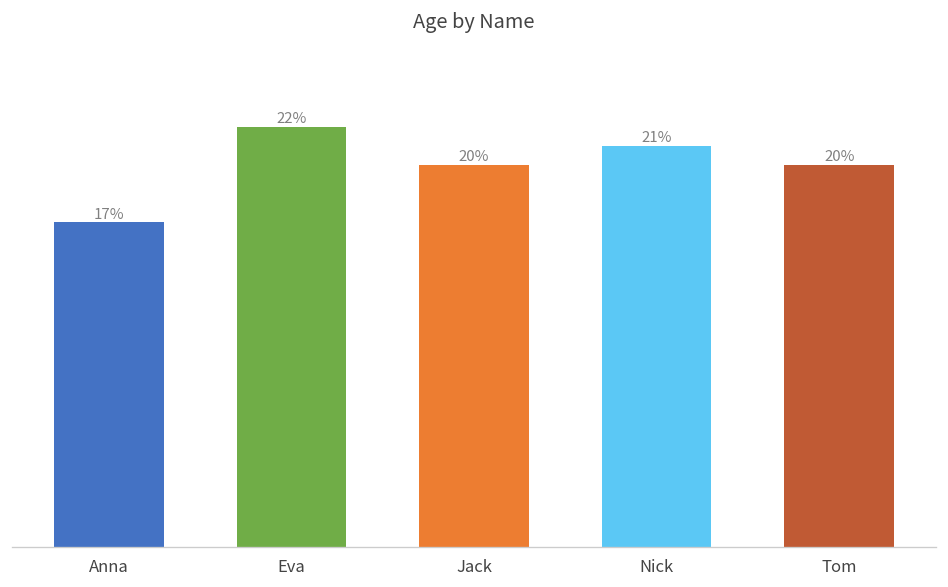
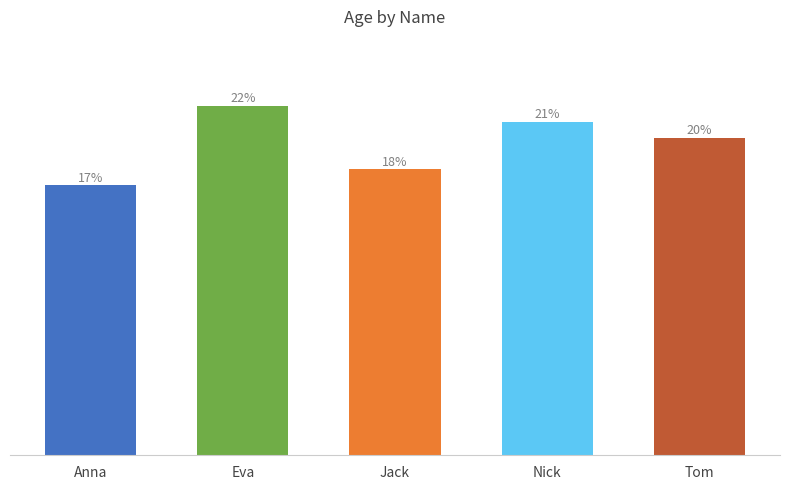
  {
    "Anna": "17%",
    "Eva": "22%",
-   "Jack": "20%",
+   "Jack": "18%",
    "Nick": "21%",
    "Tom": "20%"
  }
